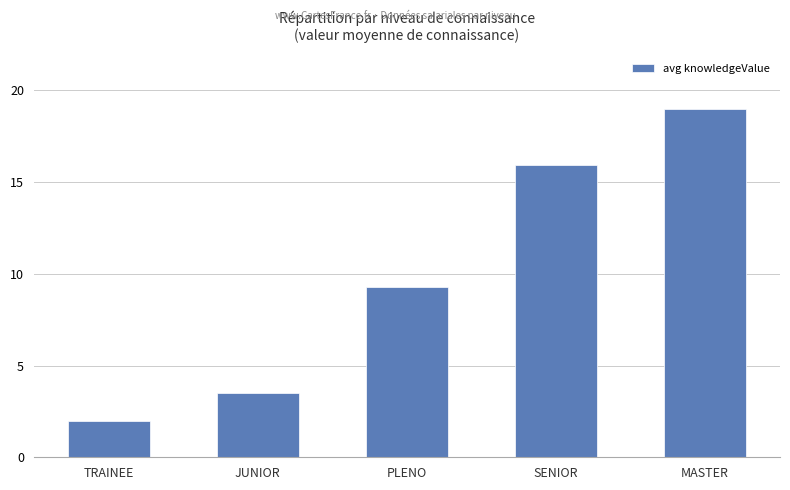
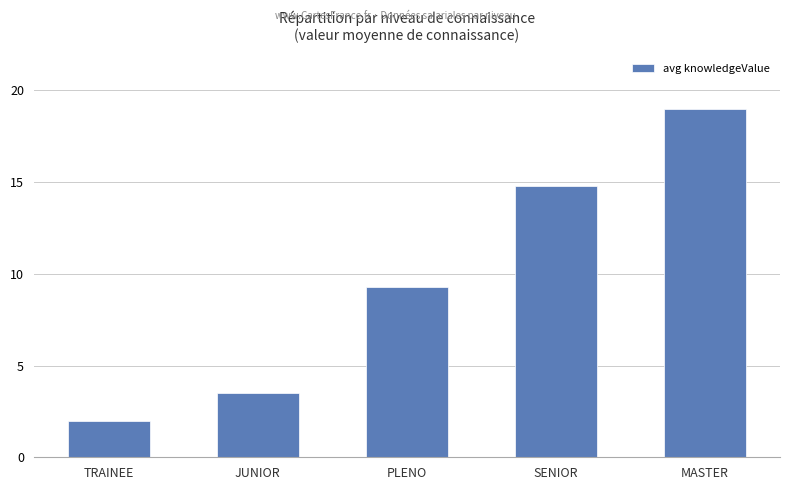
  {
    "TRAINEE": 2.0,
    "JUNIOR": 3.5,
    "PLENO": 9.3,
-   "SENIOR": 15.9,
+   "SENIOR": 14.8,
    "MASTER": 19.0
  }
